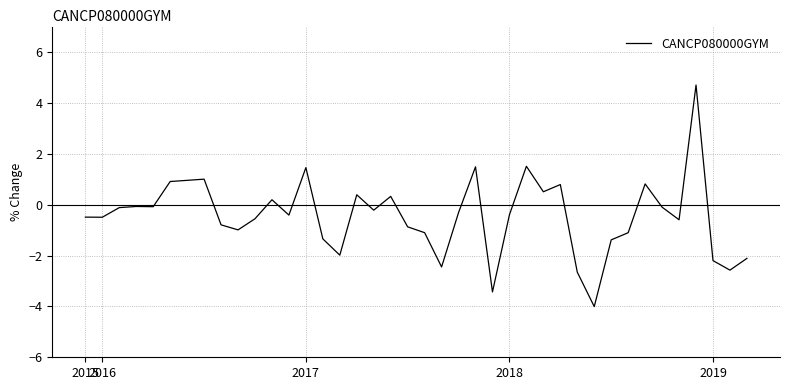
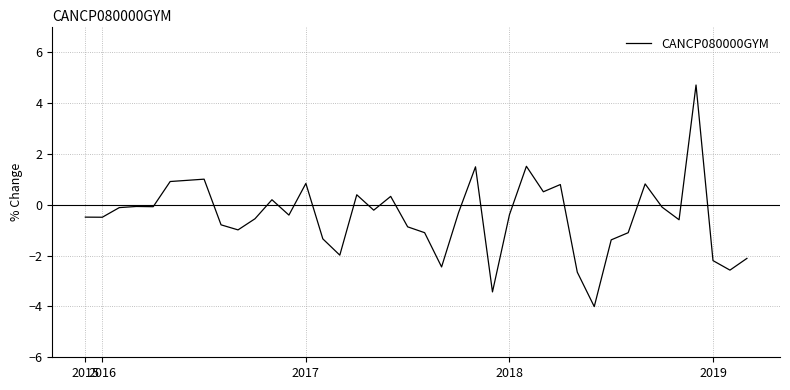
  {
-   "2017": 1.5,
+   "2017": 0.8,
    "2018": -0.4,
    "2019": -2.2
  }
